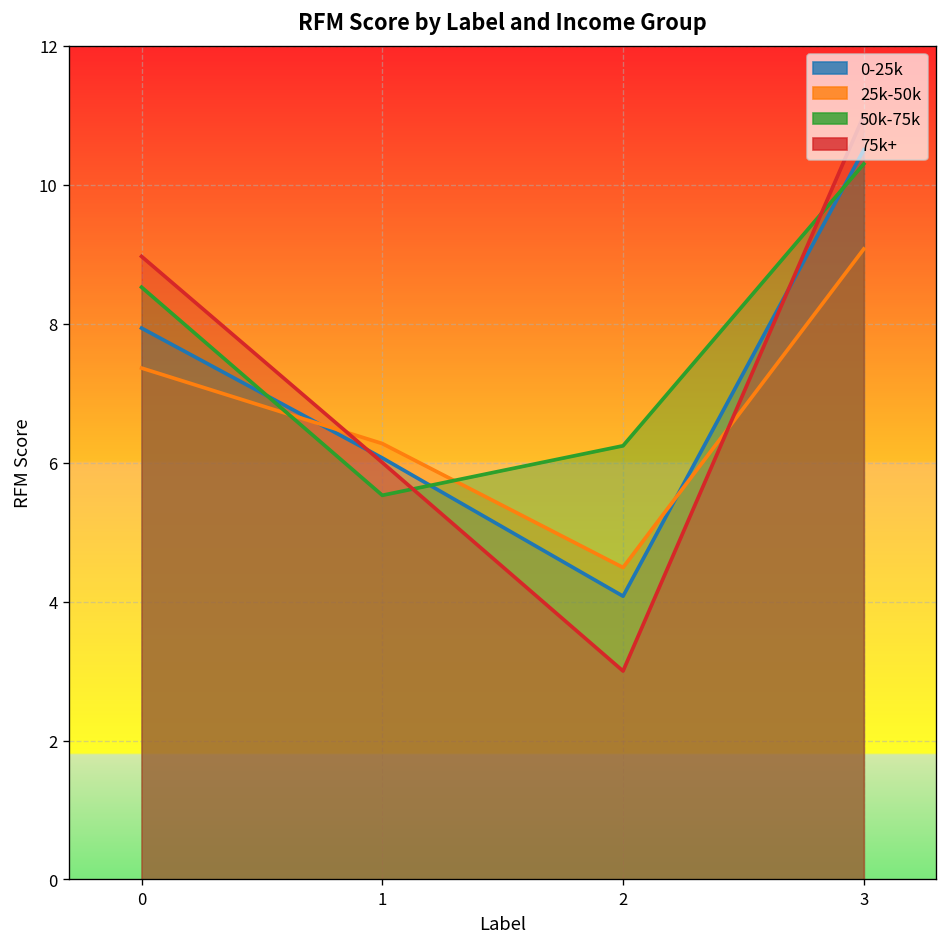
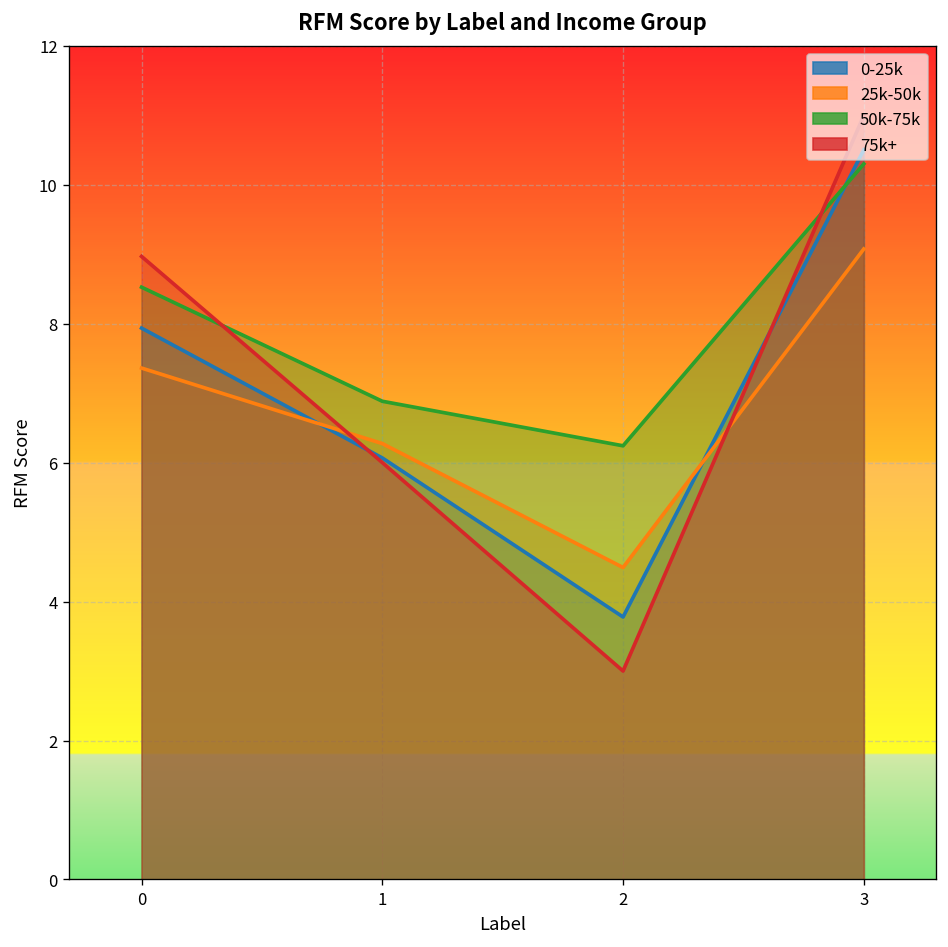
  {
    "0-25k": {
      "0": 7.9,
      "1": 6.1,
-     "2": 4.1
+     "2": 3.8
    },
    "50k-75k": {
      "0": 8.5,
-     "1": 5.5,
+     "1": 6.9,
      "2": 6.2,
      "3": 10.3
    }
  }
